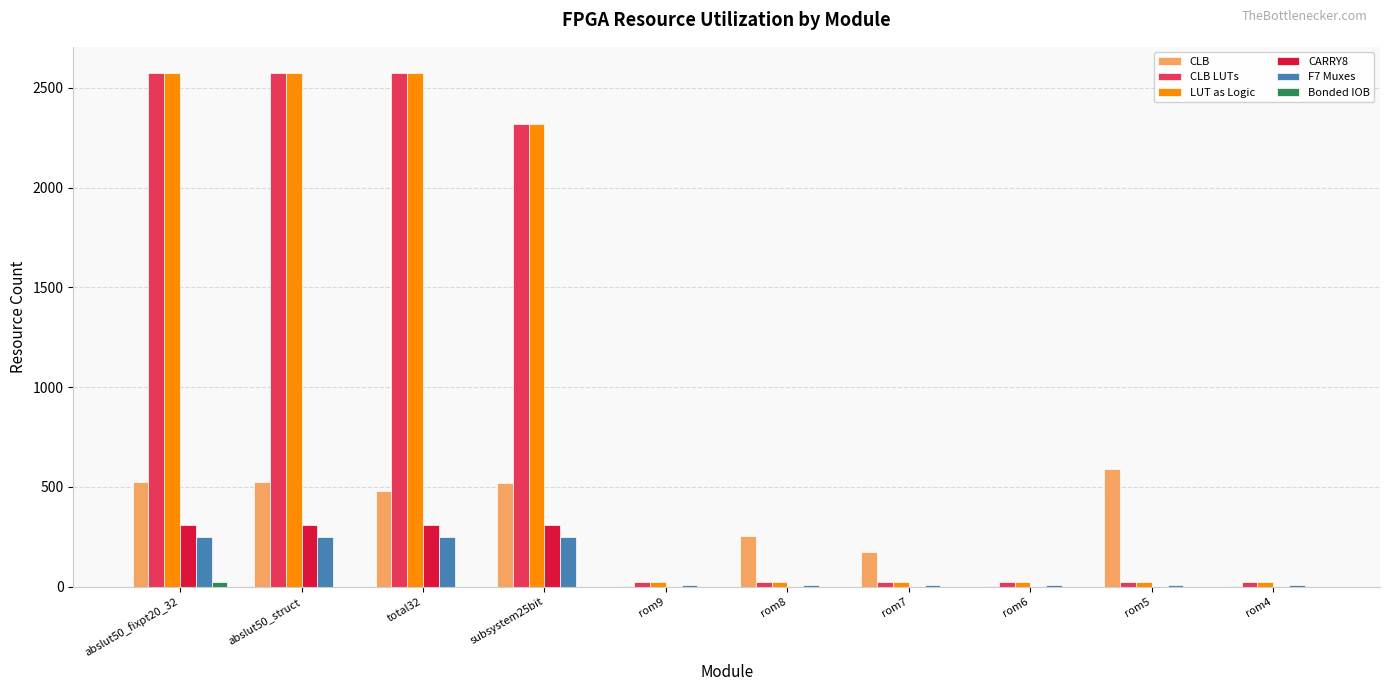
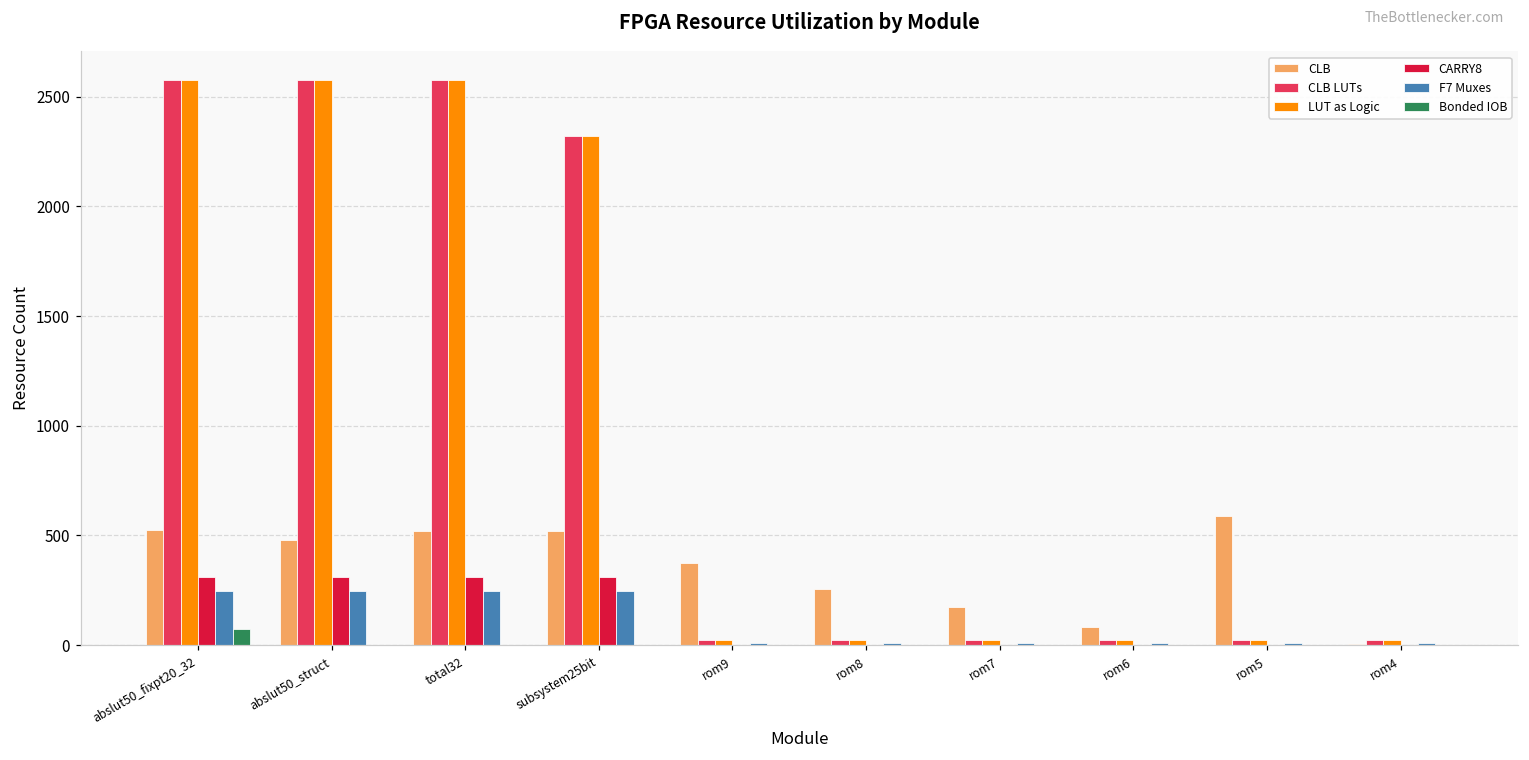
  {
    "CLB": {
      "abslut50_fixpt20_32": 530,
-     "abslut50_struct": 520,
-     "total32": 480,
+     "abslut50_struct": 480,
+     "total32": 520,
      "subsystem25bit": 520,
-     "rom9": 10,
+     "rom9": 370,
      "rom8": 260,
      "rom7": 170,
-     "rom6": 10,
+     "rom6": 80,
      "rom5": 590
    },
    "LUT as Logic": {
      "abslut50_fixpt20_32": 2580,
      "abslut50_struct": 2580,
      "total32": 2580,
      "subsystem25bit": 2320,
      "rom9": 20,
      "rom8": 20,
      "rom7": 20,
      "rom6": 20,
      "rom5": 20,
      "rom4": 20
    },
    "F7 Muxes": {
      "abslut50_fixpt20_32": 250,
      "abslut50_struct": 250,
      "total32": 250,
      "subsystem25bit": 250
    },
    "Bonded IOB": {
-     "abslut50_fixpt20_32": 20,
+     "abslut50_fixpt20_32": 80,
      "abslut50_struct": 0,
      "total32": 0,
      "subsystem25bit": 0,
      "rom9": 0,
      "rom8": 0,
      "rom7": 0,
      "rom6": 0,
      "rom5": 0,
      "rom4": 0
    }
  }
